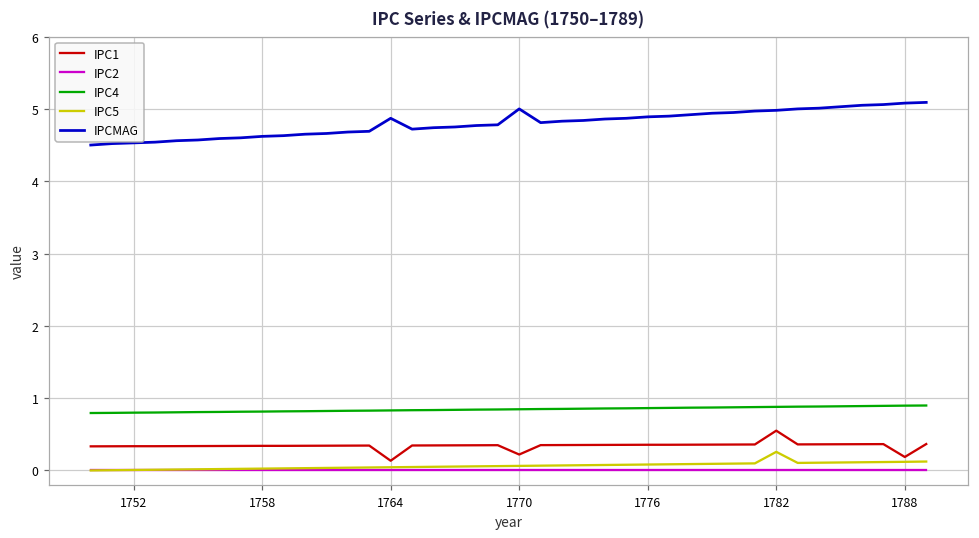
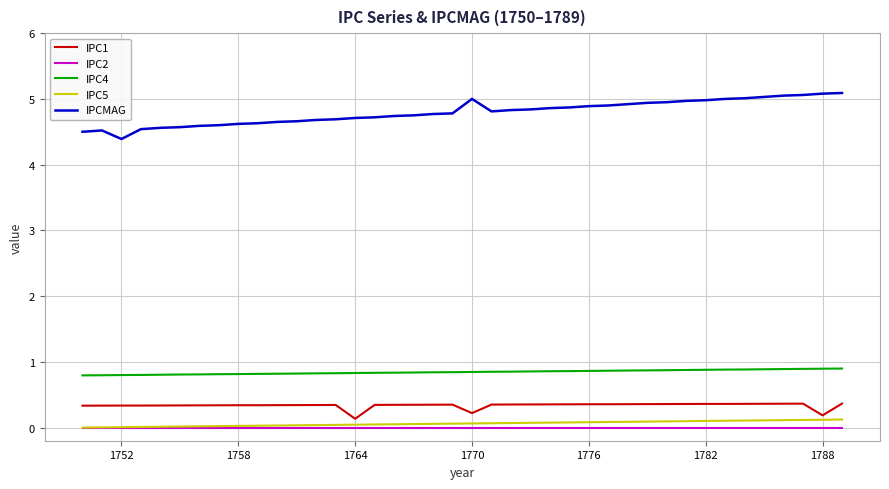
  {
    "IPC1": {
      "1752": 0.3,
      "1758": 0.3,
      "1764": 0.1,
      "1770": 0.2,
      "1776": 0.4,
-     "1782": 0.6,
+     "1782": 0.4,
      "1788": 0.2
    },
    "IPC2": {
      "1764": 0.0,
      "1770": 0.0,
      "1776": 0.0,
      "1782": 0.0,
      "1788": 0.0
    },
    "IPC4": {
      "1752": 0.8,
      "1758": 0.8,
      "1764": 0.8,
      "1770": 0.8,
      "1776": 0.9,
      "1782": 0.9,
      "1788": 0.9
    },
    "IPC5": {
      "1764": 0.0,
      "1770": 0.1,
      "1776": 0.1,
-     "1782": 0.3,
+     "1782": 0.1,
      "1788": 0.1
    },
    "IPCMAG": {
-     "1752": 4.5,
+     "1752": 4.4,
      "1758": 4.6,
-     "1764": 4.9,
+     "1764": 4.7,
      "1770": 5.0,
      "1776": 4.9,
      "1782": 5.0,
      "1788": 5.1
    }
  }
